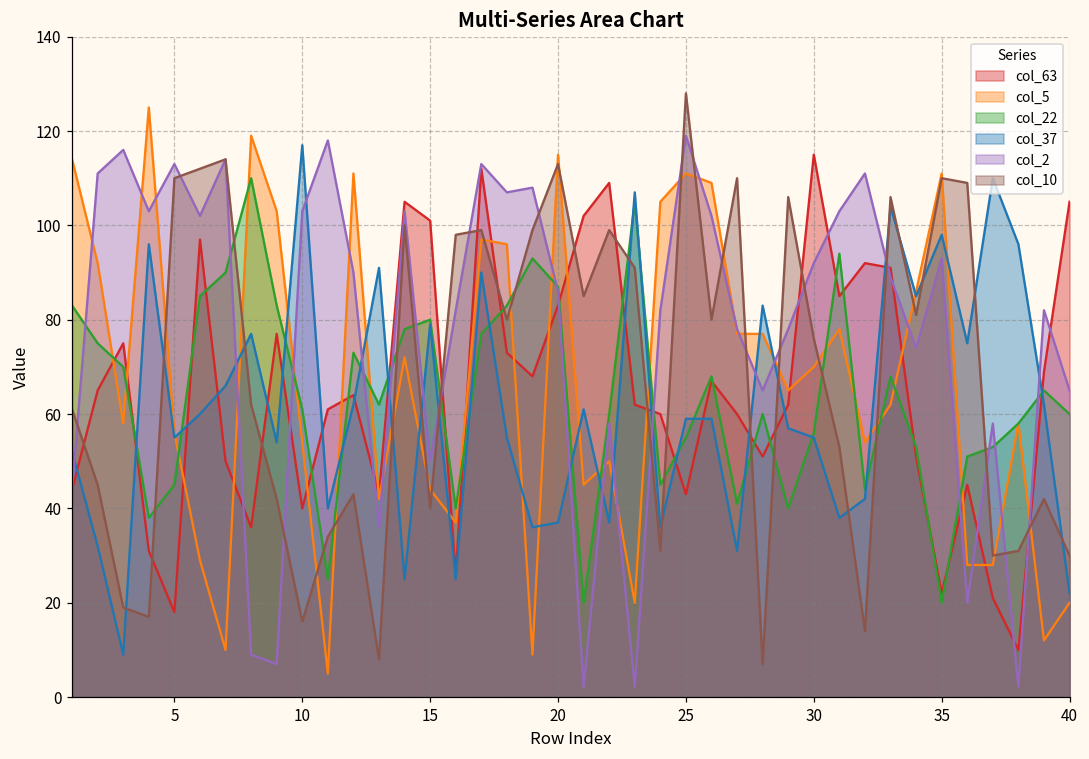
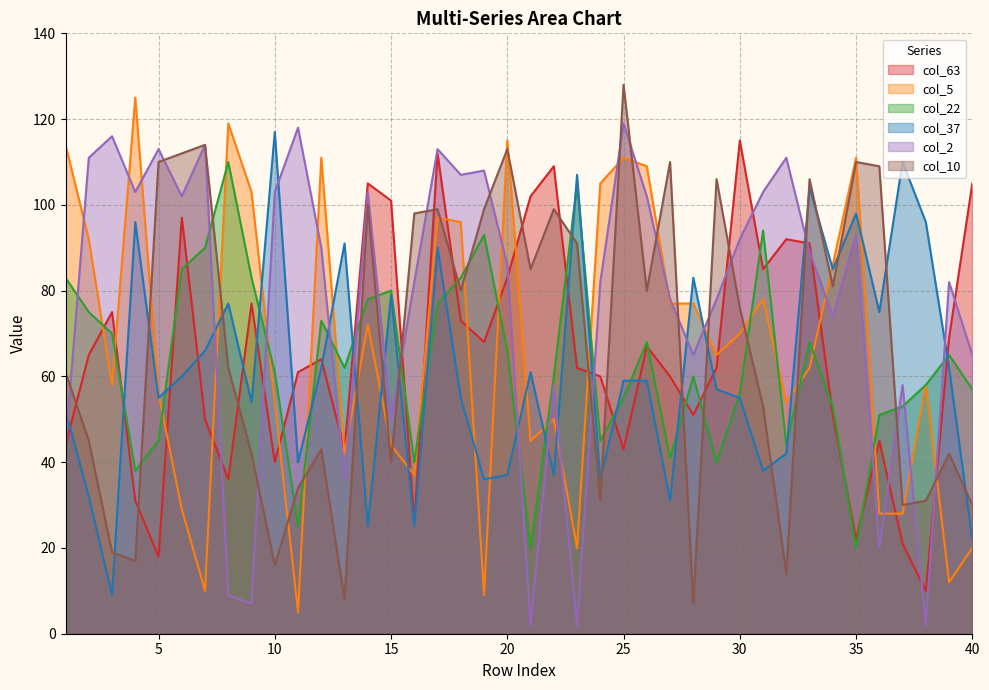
  {
    "col_22": {
      "5": 45,
      "10": 61,
      "15": 80,
-     "20": 87,
+     "20": 66,
      "25": 55,
      "30": 56,
      "35": 20,
-     "40": 60
+     "40": 57
    },
    "col_37": {
      "5": 55,
      "10": 117,
      "15": 79,
      "20": 37,
      "25": 59,
      "30": 55,
      "35": 98,
      "40": 22
    },
    "col_2": {
      "5": 113,
      "10": 103,
      "15": 50,
      "20": 86,
      "25": 119,
      "30": 92,
      "35": 93,
      "40": 65
    }
  }
